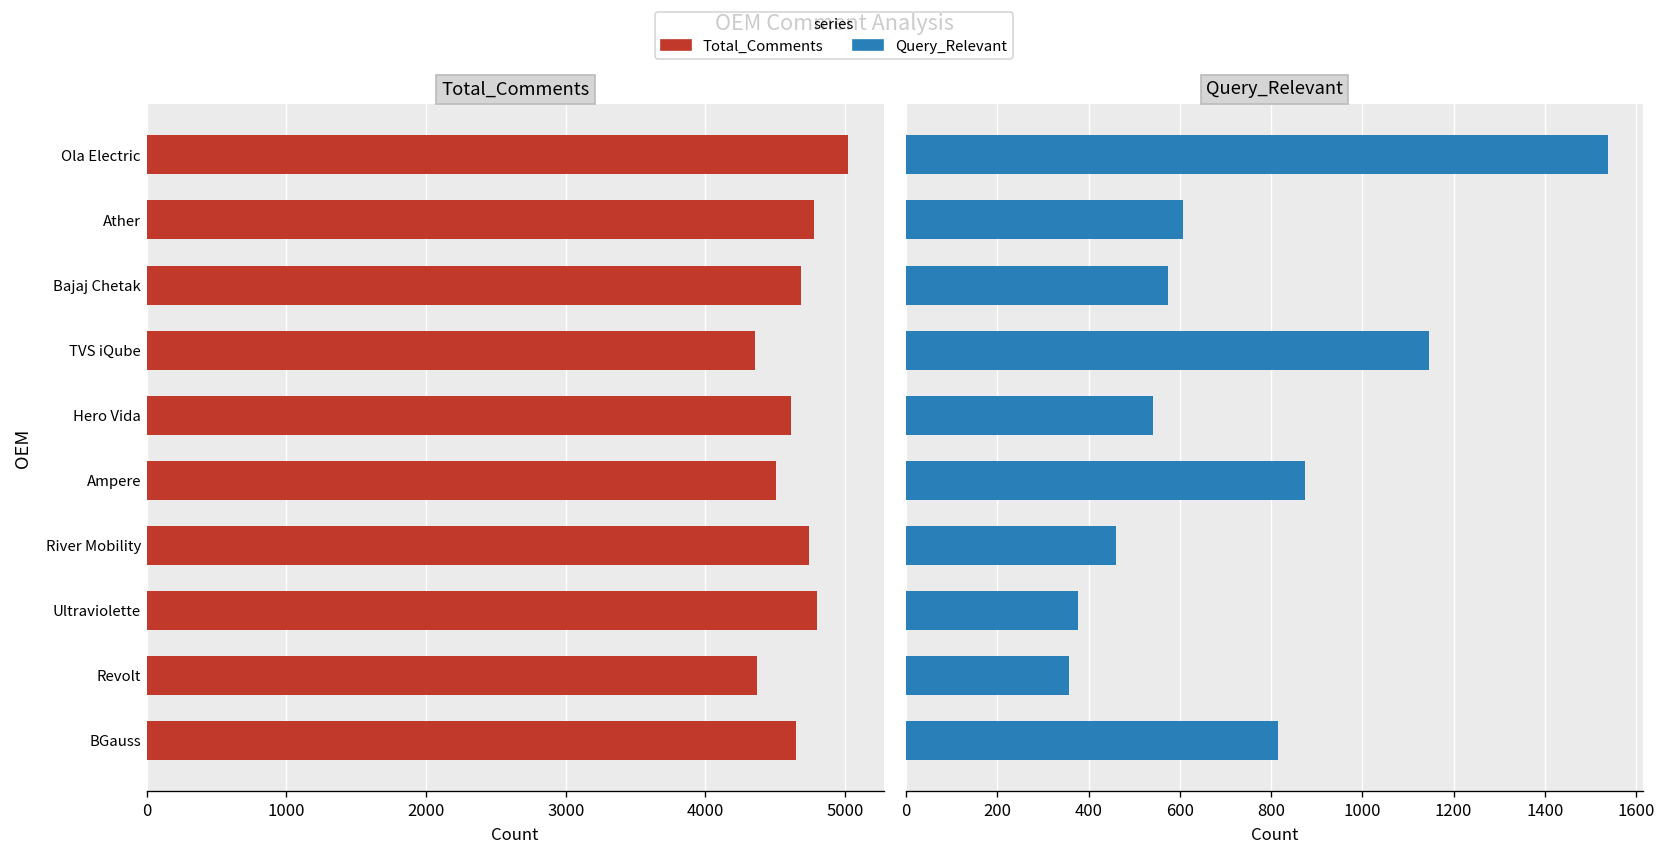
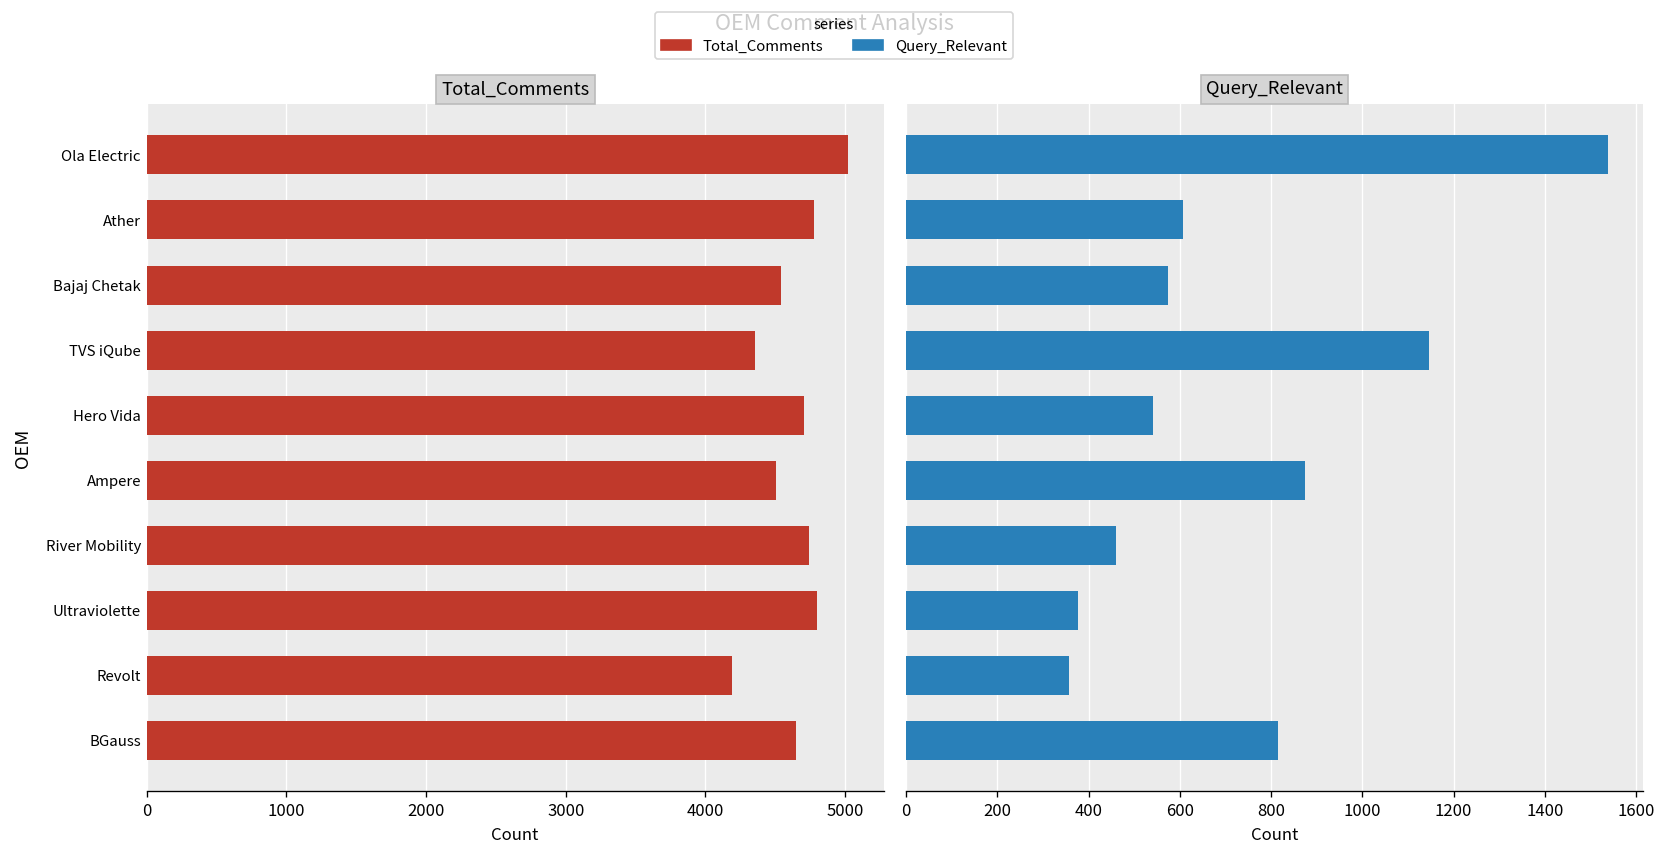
  {
    "Total_Comments": {
      "Ola Electric": 5020,
      "Ather": 4780,
-     "Bajaj Chetak": 4680,
+     "Bajaj Chetak": 4540,
      "TVS iQube": 4350,
-     "Hero Vida": 4610,
+     "Hero Vida": 4700,
      "Ampere": 4500,
      "River Mobility": 4740,
      "Ultraviolette": 4800,
-     "Revolt": 4370,
+     "Revolt": 4190,
      "BGauss": 4650
    }
  }
